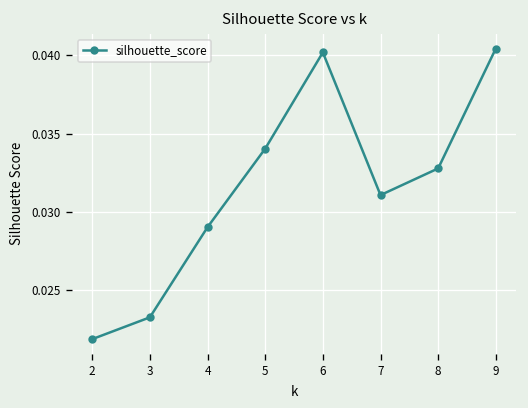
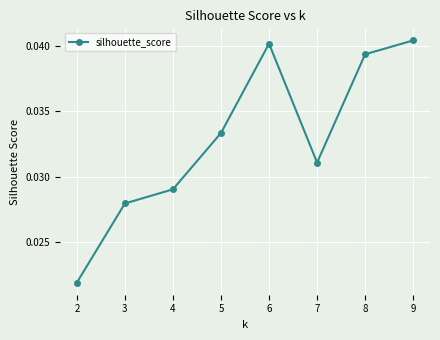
  {
    "2": 0.0219,
-   "3": 0.0233,
+   "3": 0.0279,
    "4": 0.0290,
-   "5": 0.0340,
+   "5": 0.0333,
    "6": 0.0402,
    "7": 0.0311,
-   "8": 0.0328,
+   "8": 0.0394,
    "9": 0.0404
  }
